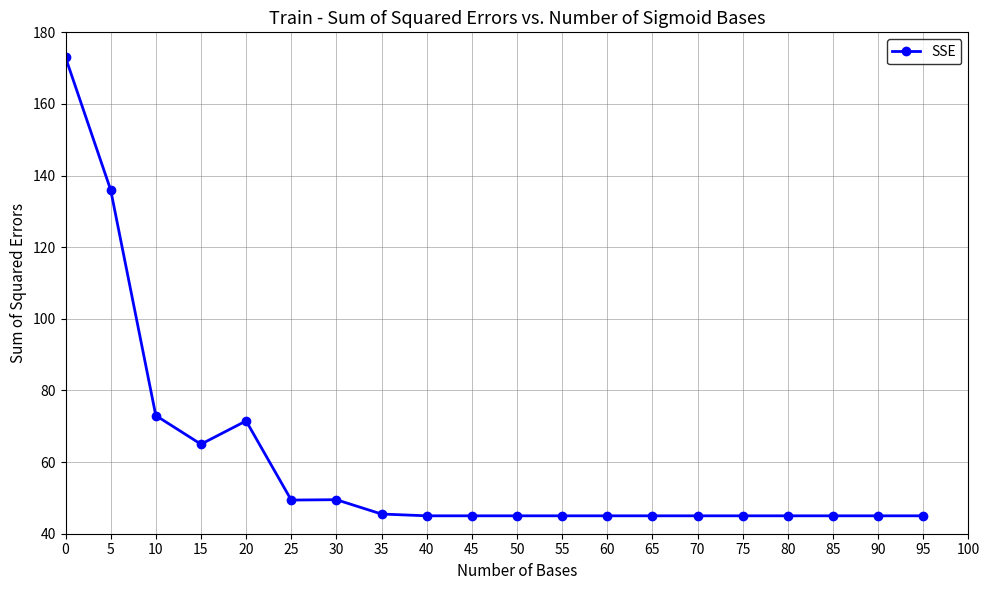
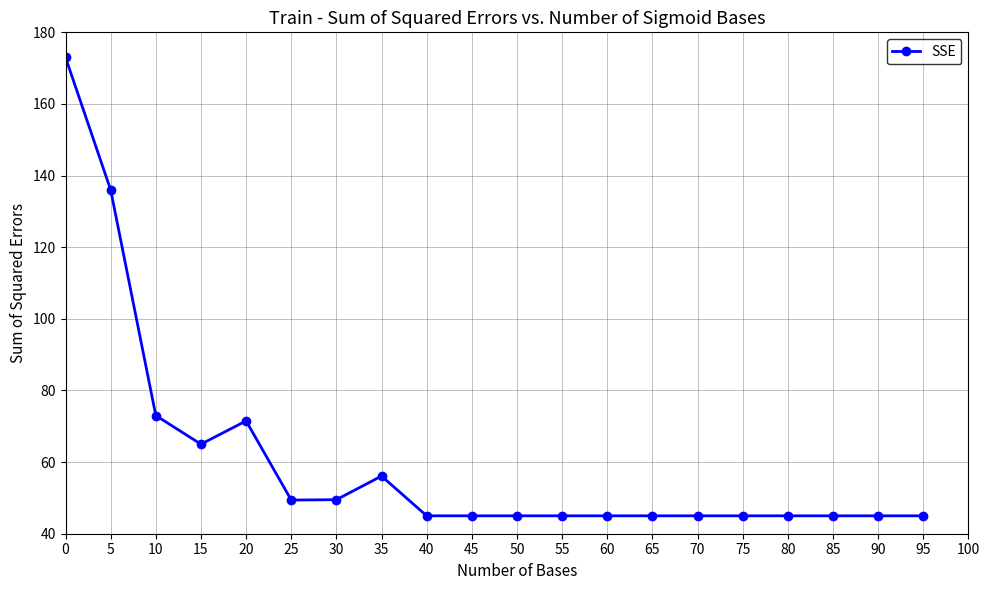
  {
    "0": 173,
    "5": 136,
    "10": 73,
    "15": 65,
    "20": 72,
    "25": 49,
    "30": 50,
-   "35": 46,
+   "35": 56,
    "40": 45,
    "45": 45,
    "50": 45,
    "55": 45,
    "60": 45,
    "65": 45,
    "70": 45,
    "75": 45,
    "80": 45,
    "85": 45,
    "90": 45,
    "95": 45
  }
